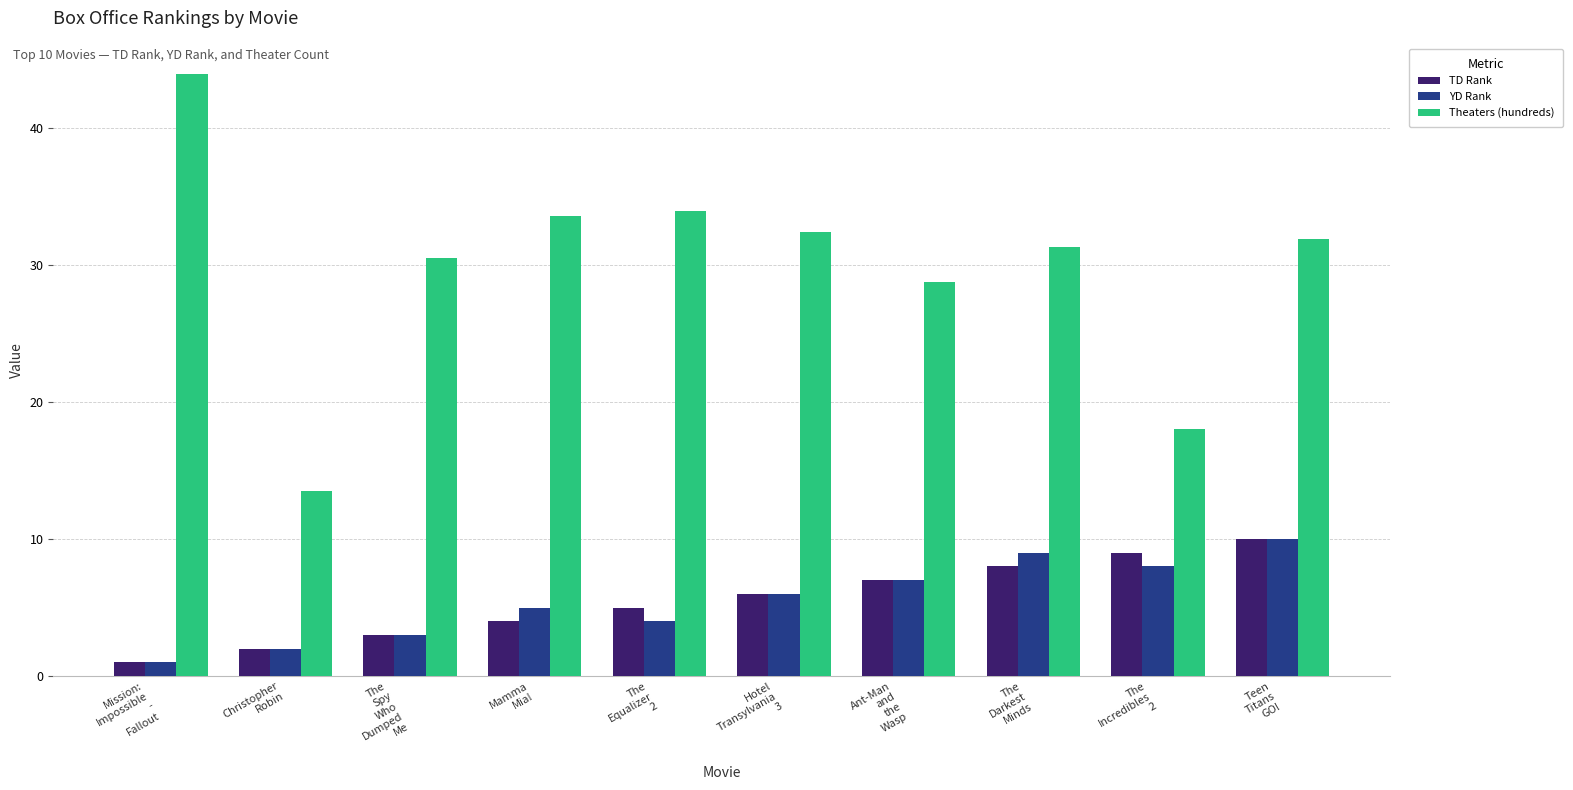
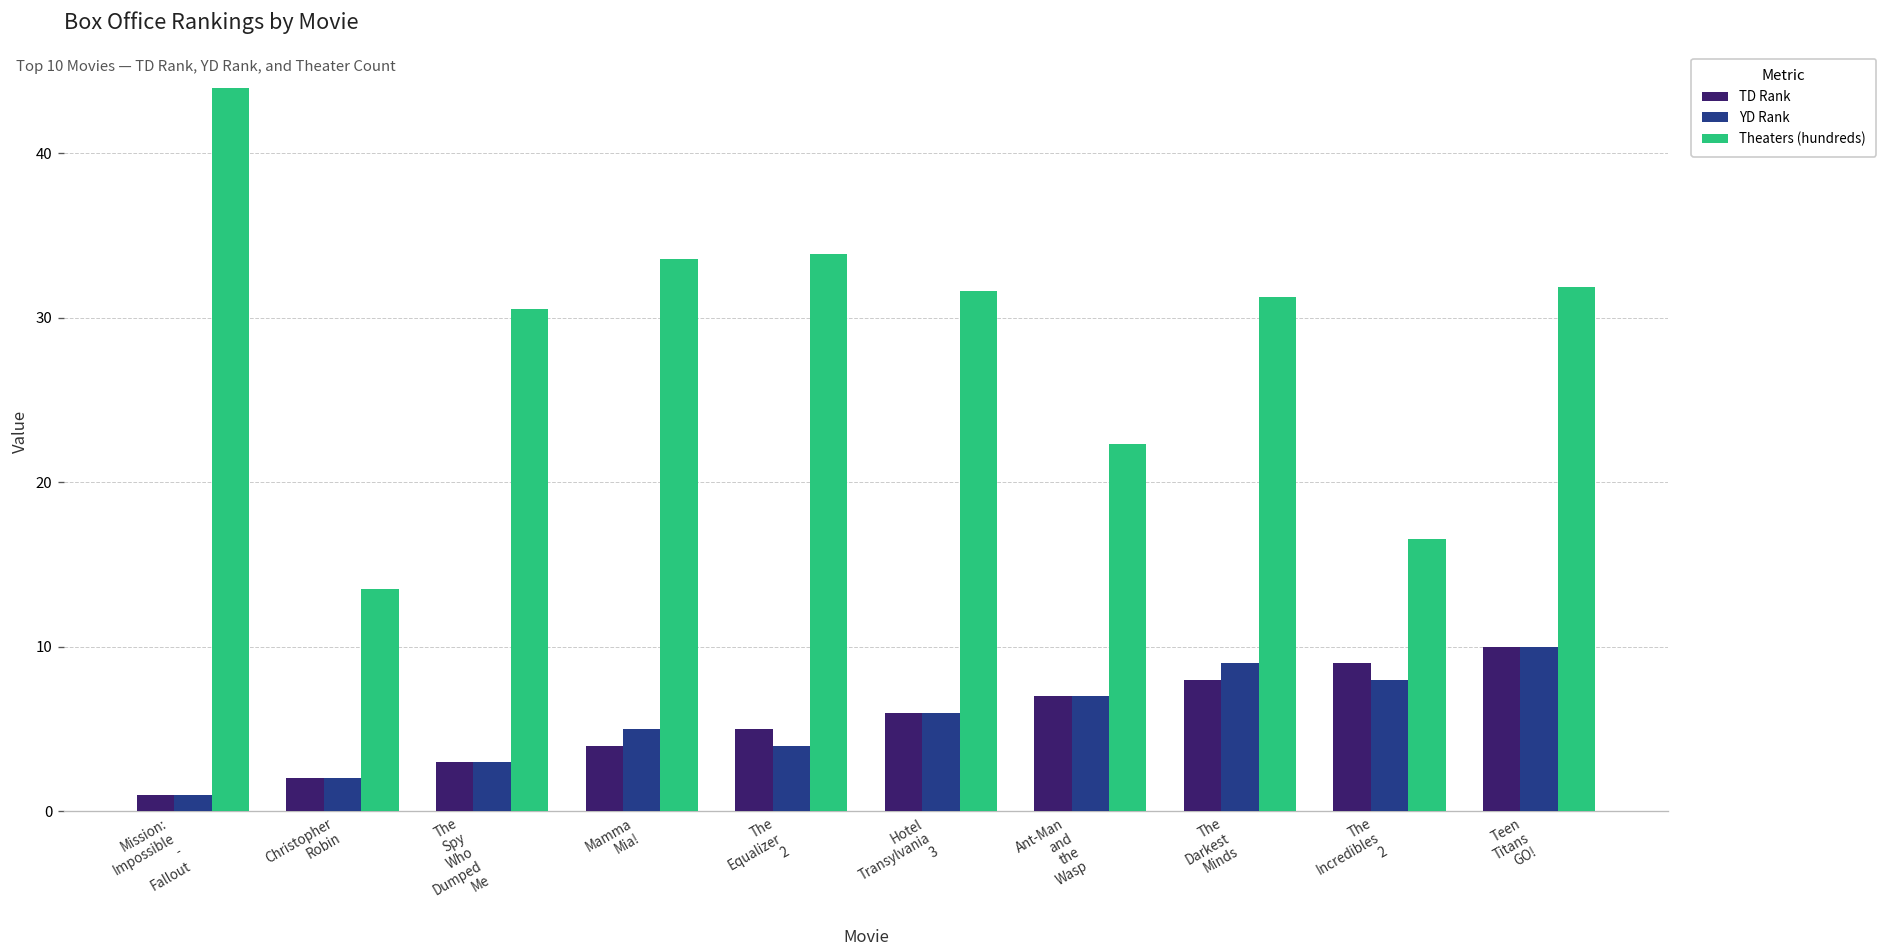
  {
    "Theaters (hundreds)": {
      "Mission: Impossible - Fallout": 44.0,
      "Christopher Robin": 13.5,
      "The Spy Who Dumped Me": 30.5,
      "Mamma Mia!": 33.6,
      "The Equalizer 2": 33.9,
-     "Hotel Transylvania 3": 32.4,
-     "Ant-Man and the Wasp": 28.8,
+     "Hotel Transylvania 3": 31.6,
+     "Ant-Man and the Wasp": 22.3,
      "The Darkest Minds": 31.3,
-     "The Incredibles 2": 18.0,
+     "The Incredibles 2": 16.6,
      "Teen Titans GO!": 31.9
    }
  }
